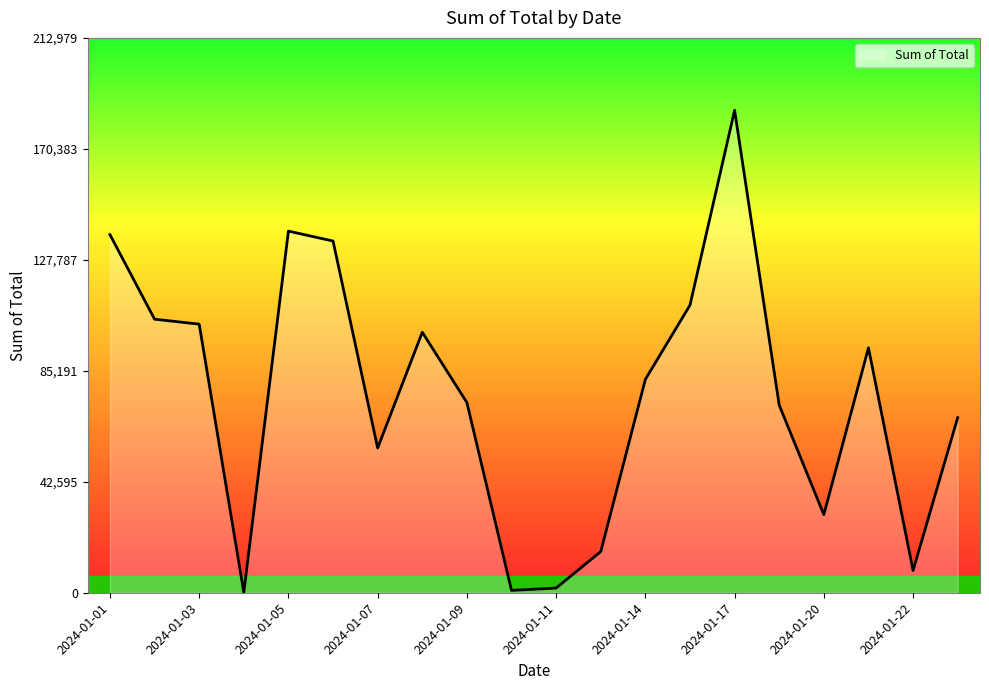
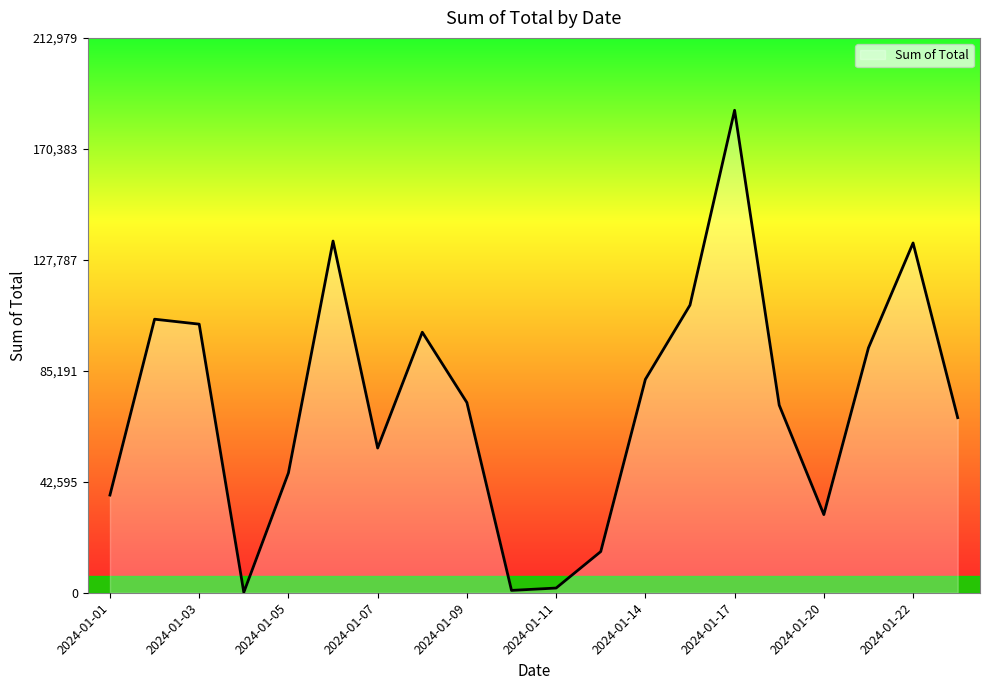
  {
-   "2024-01-01": "137,000",
+   "2024-01-01": "37,000",
    "2024-01-03": "103,000",
-   "2024-01-05": "139,000",
+   "2024-01-05": "46,000",
    "2024-01-07": "56,000",
    "2024-01-09": "73,000",
    "2024-01-14": "82,000",
    "2024-01-17": "185,000",
    "2024-01-20": "30,000",
-   "2024-01-22": "9,000"
+   "2024-01-22": "134,000"
  }
